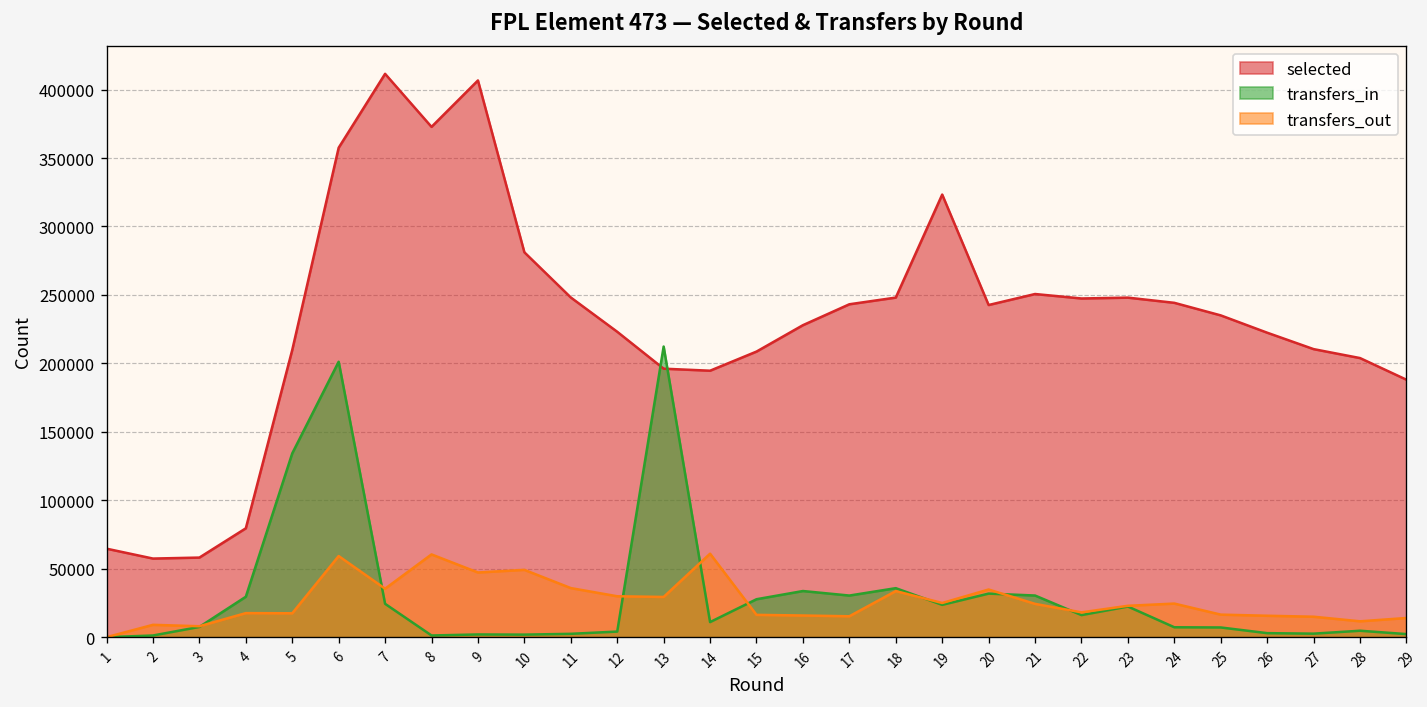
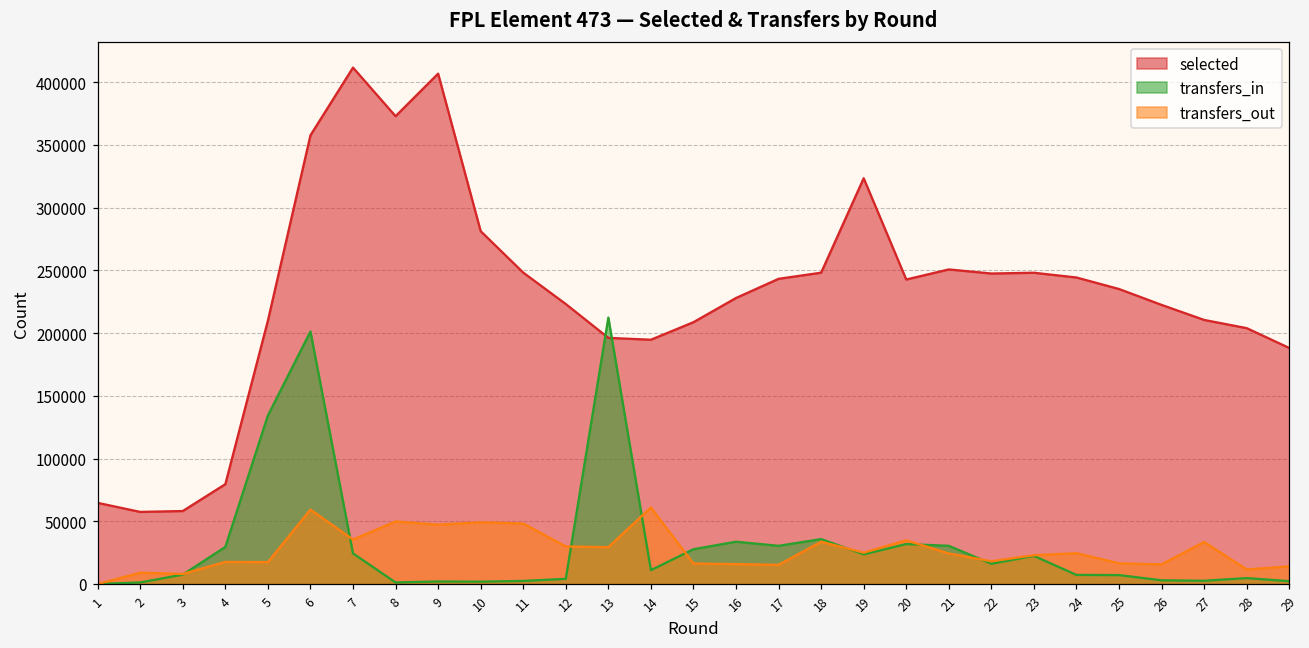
  {
    "selected": {
      "1": 65000,
      "2": 57000,
      "3": 58000,
      "4": 80000,
      "5": 210000,
      "6": 358000,
      "7": 412000,
      "8": 373000,
      "9": 407000,
      "10": 281000,
      "11": 248000,
      "12": 223000,
      "13": 196000,
      "14": 195000,
      "15": 209000,
      "16": 228000,
      "17": 243000,
      "18": 248000,
      "19": 323000,
      "20": 243000,
      "21": 251000,
      "22": 247000,
      "23": 248000,
      "24": 244000,
      "25": 235000,
      "26": 222000,
      "27": 210000,
      "28": 204000,
      "29": 188000
    },
    "transfers_in": {
      "2": 1000,
      "4": 30000,
      "5": 134000,
      "6": 201000,
      "7": 24000,
      "8": 1000,
      "9": 2000,
      "10": 2000,
      "11": 2000,
      "12": 4000,
      "13": 212000,
      "14": 11000,
      "15": 28000,
      "16": 34000,
      "17": 30000,
      "20": 32000,
      "21": 30000,
      "24": 7000,
      "25": 7000,
      "26": 3000,
      "27": 3000,
      "28": 5000,
      "29": 2000
    },
    "transfers_out": {
      "2": 9000,
      "4": 18000,
      "5": 17000,
      "6": 59000,
      "7": 35000,
-     "8": 60000,
+     "8": 50000,
      "9": 47000,
      "10": 49000,
-     "11": 36000,
+     "11": 48000,
      "12": 30000,
      "13": 29000,
      "14": 61000,
      "15": 16000,
      "16": 16000,
      "17": 15000,
      "20": 35000,
      "21": 24000,
      "24": 25000,
      "25": 16000,
      "26": 16000,
-     "27": 15000,
+     "27": 34000,
      "28": 12000,
      "29": 14000
    }
  }
